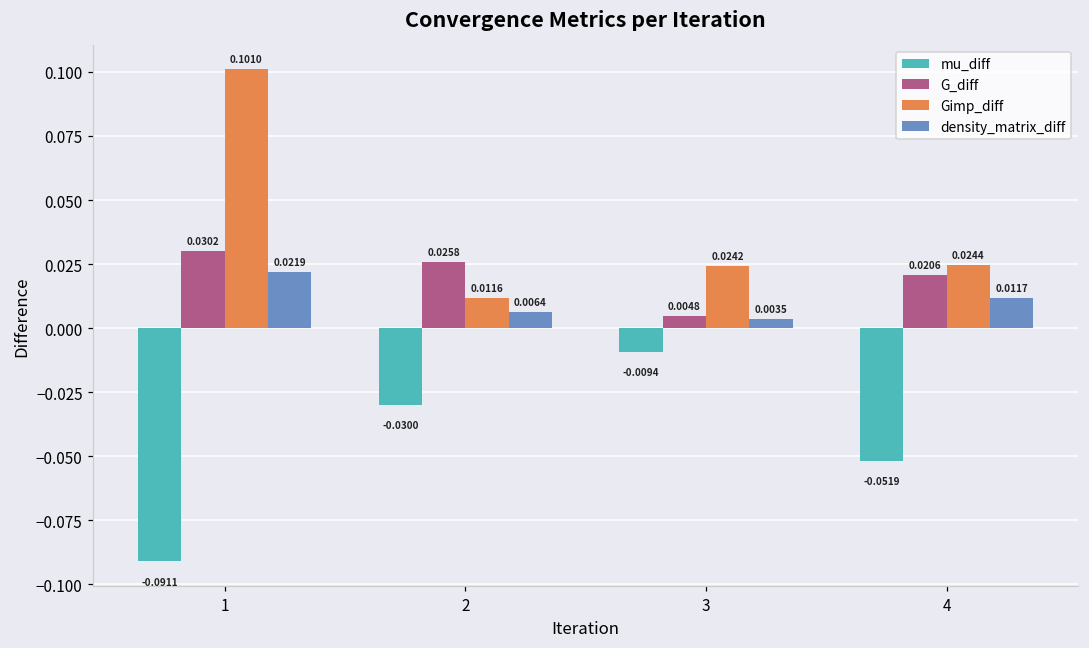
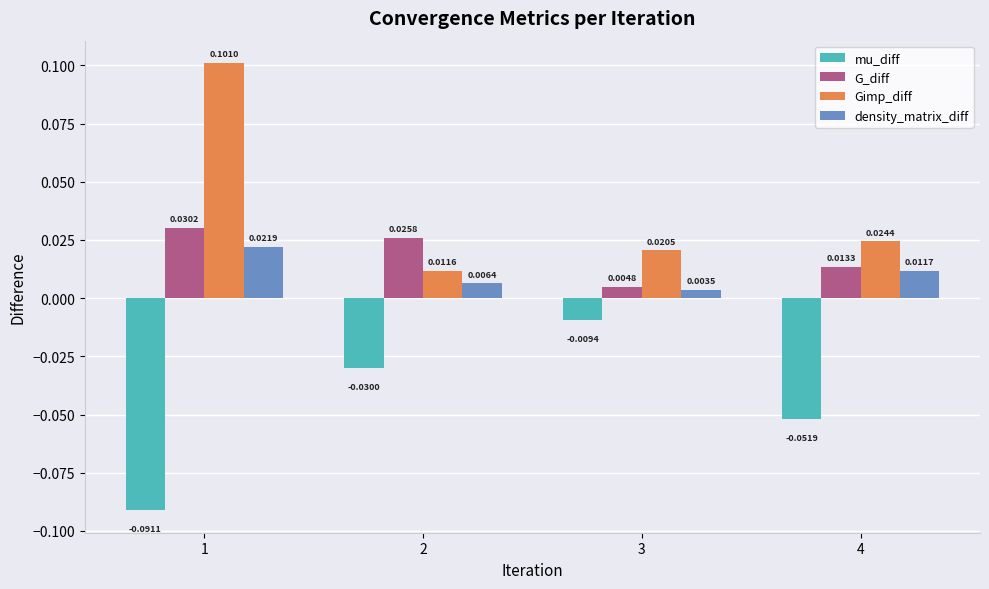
  {
    "G_diff": {
      "1": 0.0302,
      "2": 0.0258,
      "3": 0.0048,
-     "4": 0.0206
+     "4": 0.0133
    },
    "Gimp_diff": {
      "1": 0.1010,
      "2": 0.0116,
-     "3": 0.0242,
+     "3": 0.0205,
      "4": 0.0244
    }
  }
